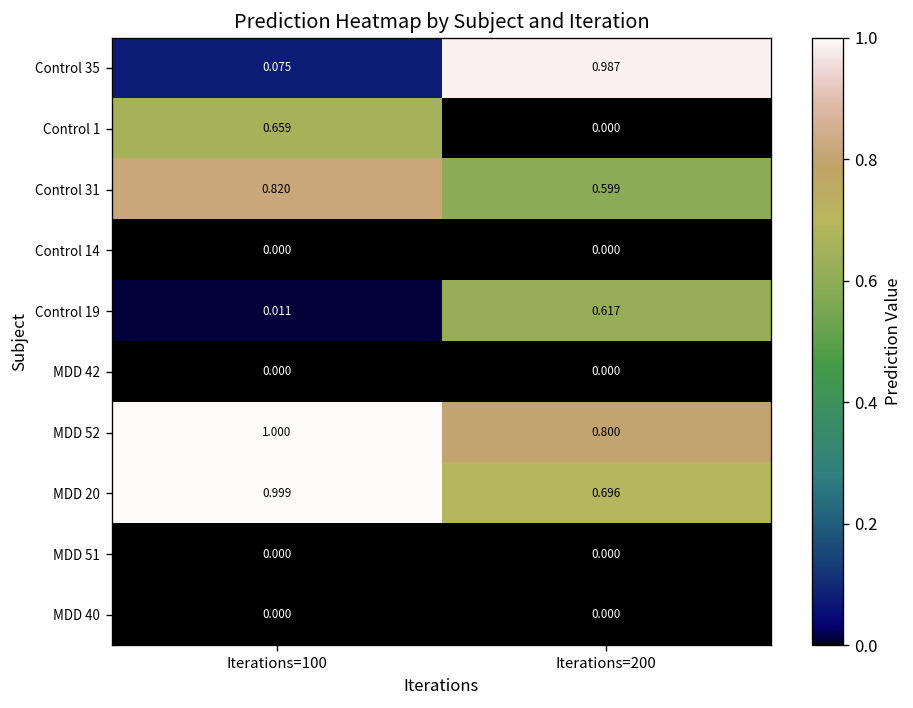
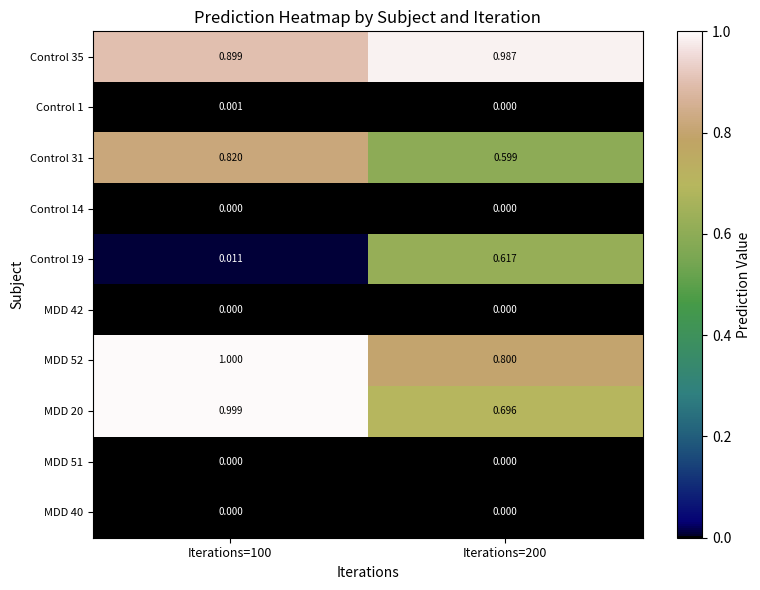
  {
    "Control 35": {
-     "Iterations=100": 0.075,
+     "Iterations=100": 0.899,
      "Iterations=200": 0.987
    },
    "Control 1": {
-     "Iterations=100": 0.659,
+     "Iterations=100": 0.001,
      "Iterations=200": 0.000
    },
    "Control 31": {
      "Iterations=100": 0.820,
      "Iterations=200": 0.599
    },
    "Control 14": {
      "Iterations=100": 0.000,
      "Iterations=200": 0.000
    },
    "Control 19": {
      "Iterations=100": 0.011,
      "Iterations=200": 0.617
    },
    "MDD 42": {
      "Iterations=100": 0.000,
      "Iterations=200": 0.000
    },
    "MDD 52": {
      "Iterations=100": 1.000,
      "Iterations=200": 0.800
    },
    "MDD 20": {
      "Iterations=100": 0.999,
      "Iterations=200": 0.696
    },
    "MDD 51": {
      "Iterations=100": 0.000,
      "Iterations=200": 0.000
    },
    "MDD 40": {
      "Iterations=100": 0.000,
      "Iterations=200": 0.000
    }
  }
